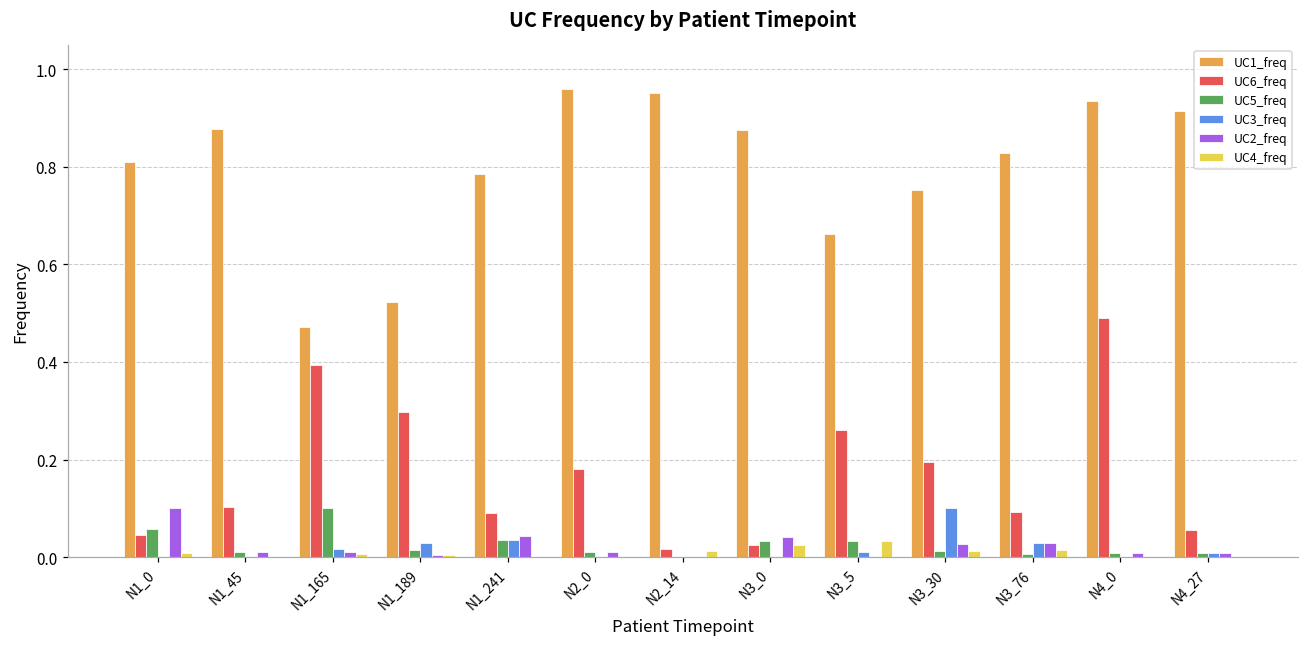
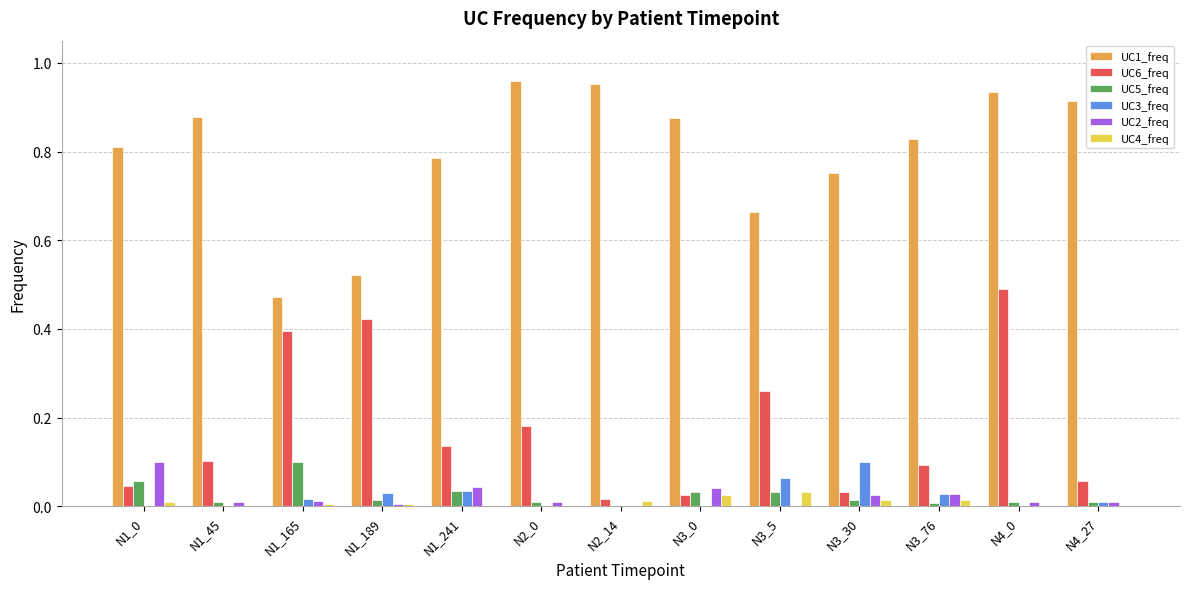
  {
    "UC6_freq": {
      "N1_0": 0.05,
      "N1_45": 0.10,
      "N1_165": 0.39,
-     "N1_189": 0.30,
-     "N1_241": 0.09,
+     "N1_189": 0.42,
+     "N1_241": 0.14,
      "N2_0": 0.18,
      "N2_14": 0.02,
      "N3_0": 0.03,
      "N3_5": 0.26,
-     "N3_30": 0.19,
+     "N3_30": 0.03,
      "N3_76": 0.09,
      "N4_0": 0.49,
      "N4_27": 0.06
    },
    "UC5_freq": {
      "N1_0": 0.06,
      "N1_45": 0.01,
      "N1_165": 0.10,
      "N1_189": 0.01,
      "N1_241": 0.04,
      "N2_0": 0.01,
      "N2_14": 0.00,
      "N3_0": 0.03,
      "N3_5": 0.03,
      "N3_30": 0.01,
      "N3_76": 0.01,
      "N4_0": 0.01,
      "N4_27": 0.01
    },
    "UC3_freq": {
      "N1_0": 0.00,
      "N1_45": 0.00,
      "N1_165": 0.02,
      "N1_189": 0.03,
      "N1_241": 0.04,
      "N2_0": 0.00,
      "N2_14": 0.00,
      "N3_0": 0.00,
-     "N3_5": 0.01,
+     "N3_5": 0.06,
      "N3_30": 0.10,
      "N3_76": 0.03,
      "N4_0": 0.00,
      "N4_27": 0.01
    },
    "UC2_freq": {
      "N1_0": 0.10,
      "N1_45": 0.01,
      "N1_165": 0.01,
      "N1_241": 0.04,
      "N2_0": 0.01,
      "N2_14": 0.00,
      "N3_0": 0.04,
      "N3_5": 0.00,
      "N3_30": 0.03,
      "N3_76": 0.03,
      "N4_0": 0.01,
      "N4_27": 0.01
    }
  }
